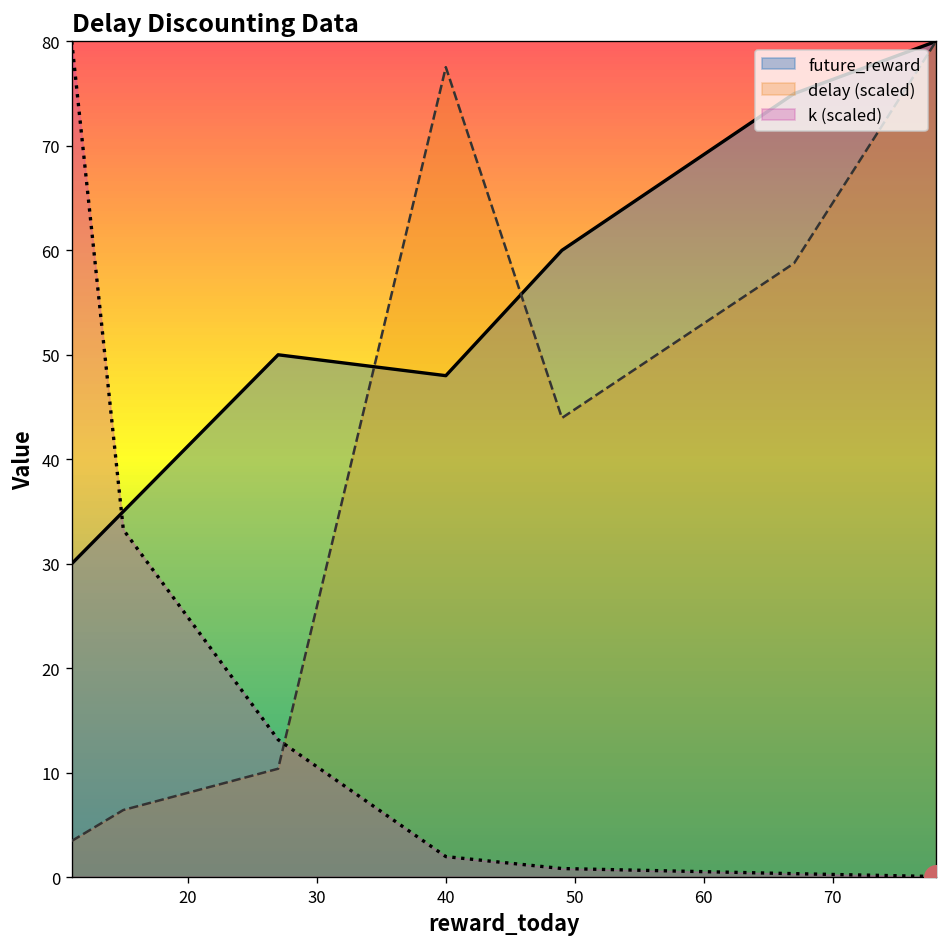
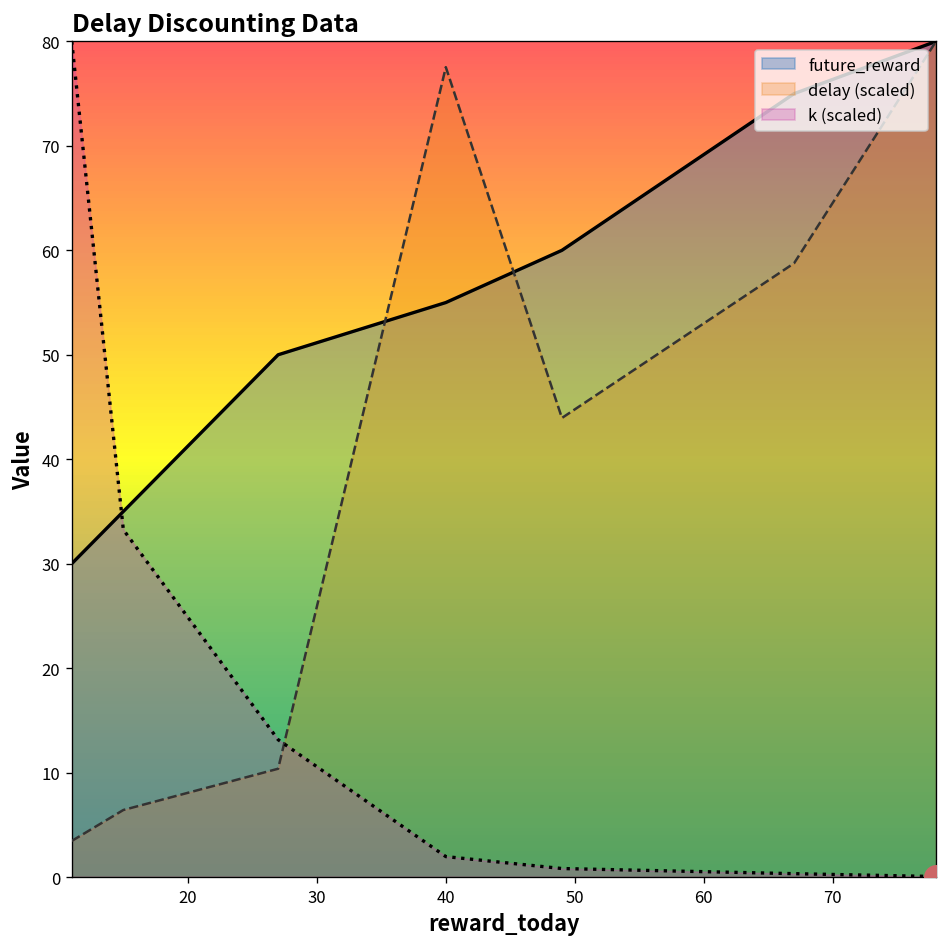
  {
    "future_reward": {
-     "40": 48
+     "40": 55
    },
    "delay (scaled)": {
      "40": 78
    },
    "k (scaled)": {
      "40": 2
    }
  }
